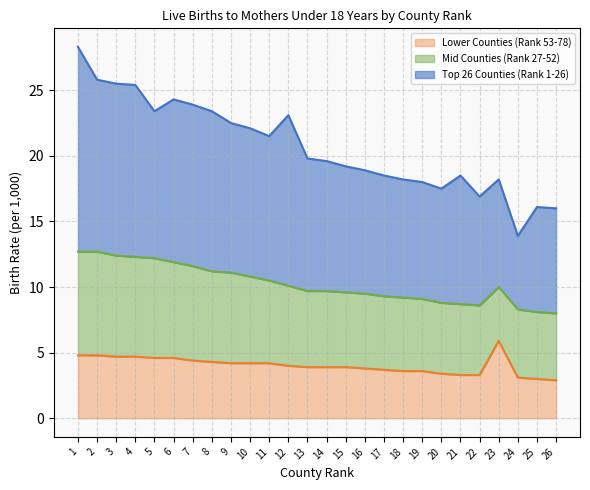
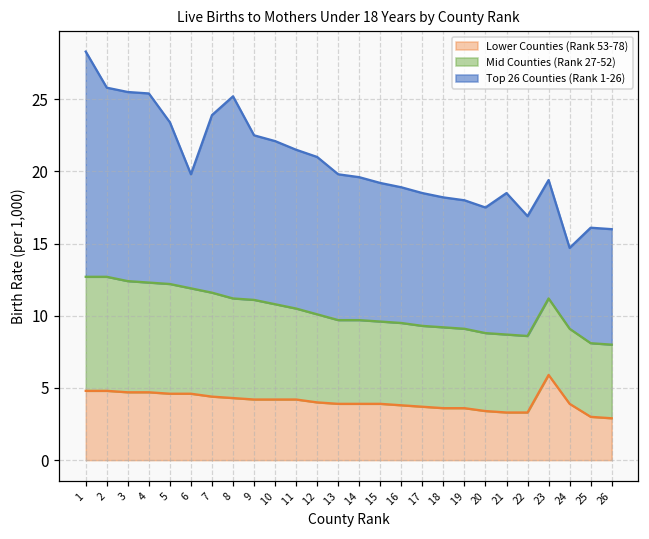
  {
    "Lower Counties (Rank 53-78)": {
      "1": 4.8,
      "2": 4.8,
      "3": 4.7,
      "4": 4.7,
      "5": 4.6,
      "6": 4.6,
      "7": 4.4,
      "8": 4.3,
      "9": 4.2,
      "10": 4.2,
      "11": 4.2,
      "12": 4.0,
      "13": 3.9,
      "14": 3.9,
      "15": 3.9,
      "16": 3.8,
      "17": 3.7,
      "18": 3.6,
      "19": 3.6,
      "20": 3.4,
      "21": 3.3,
      "22": 3.3,
      "23": 5.9,
-     "24": 3.1,
+     "24": 3.9,
      "25": 3.0,
      "26": 2.9
    },
    "Mid Counties (Rank 27-52)": {
      "1": 7.9,
      "2": 7.9,
      "3": 7.7,
      "4": 7.6,
      "5": 7.6,
      "6": 7.3,
      "7": 7.2,
      "8": 6.9,
      "9": 6.9,
      "10": 6.6,
      "11": 6.3,
      "12": 6.1,
      "13": 5.8,
      "14": 5.8,
      "15": 5.7,
      "16": 5.7,
      "17": 5.6,
      "18": 5.6,
      "19": 5.5,
      "20": 5.4,
      "21": 5.4,
      "22": 5.3,
-     "23": 4.1,
+     "23": 5.3,
      "24": 5.2,
      "25": 5.1,
      "26": 5.1
    },
    "Top 26 Counties (Rank 1-26)": {
      "1": 15.6,
      "2": 13.1,
      "3": 13.1,
      "4": 13.1,
      "5": 11.2,
-     "6": 12.4,
+     "6": 7.9,
      "7": 12.3,
-     "8": 12.2,
+     "8": 14.0,
      "9": 11.4,
      "10": 11.3,
      "11": 11.0,
-     "12": 13.0,
+     "12": 10.9,
      "13": 10.1,
      "14": 9.9,
      "15": 9.6,
      "16": 9.4,
      "17": 9.2,
      "18": 9.0,
      "19": 8.9,
      "20": 8.7,
      "21": 9.8,
      "22": 8.3,
      "23": 8.2,
      "24": 5.6,
      "25": 8.0,
      "26": 8.0
    }
  }
